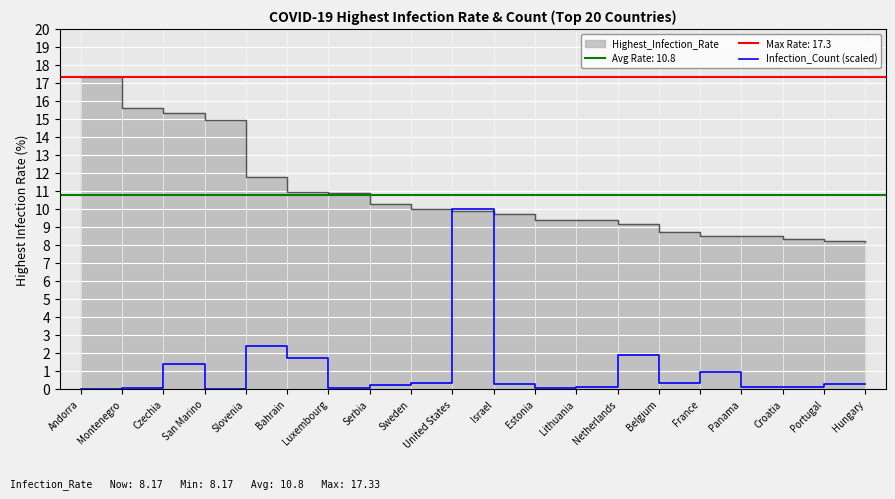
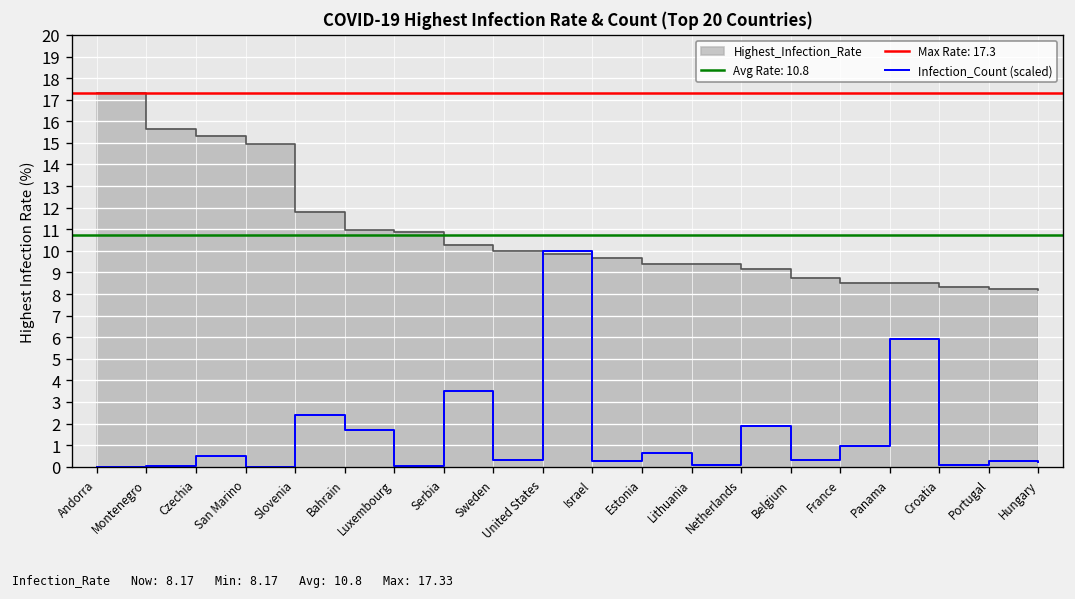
  {
    "Infection_Count (scaled)": {
      "Andorra": 0.0,
      "Montenegro": 0.0,
-     "Czechia": 1.4,
+     "Czechia": 0.5,
      "San Marino": 0.0,
      "Slovenia": 2.4,
      "Bahrain": 1.7,
      "Luxembourg": 0.0,
-     "Serbia": 0.2,
+     "Serbia": 3.5,
      "Sweden": 0.3,
      "Israel": 0.3,
-     "Estonia": 0.0,
+     "Estonia": 0.6,
      "Lithuania": 0.1,
      "Netherlands": 1.9,
      "Belgium": 0.3,
      "France": 0.9,
-     "Panama": 0.1,
+     "Panama": 5.9,
      "Croatia": 0.1,
      "Portugal": 0.3,
      "Hungary": 0.2
    }
  }
